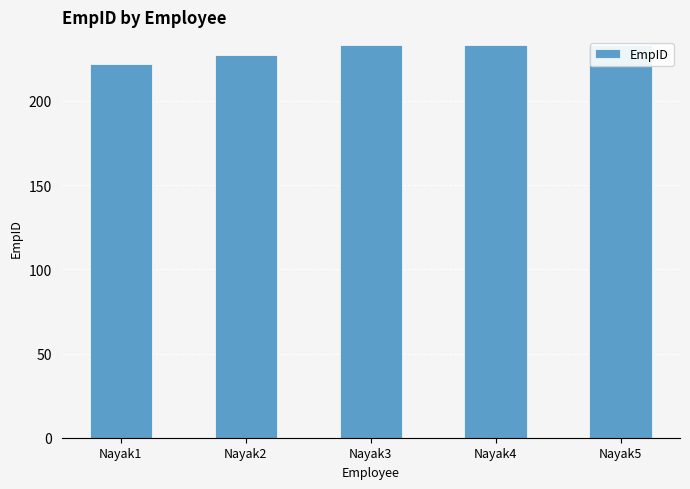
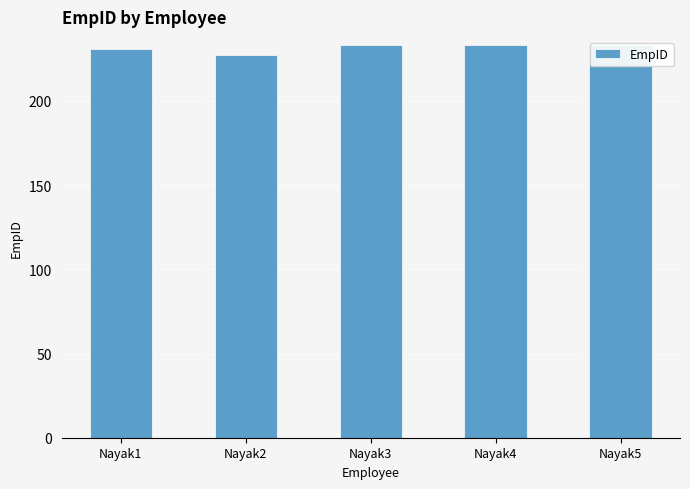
  {
-   "Nayak1": 222,
+   "Nayak1": 231,
    "Nayak2": 227,
    "Nayak3": 233,
    "Nayak4": 233
  }
